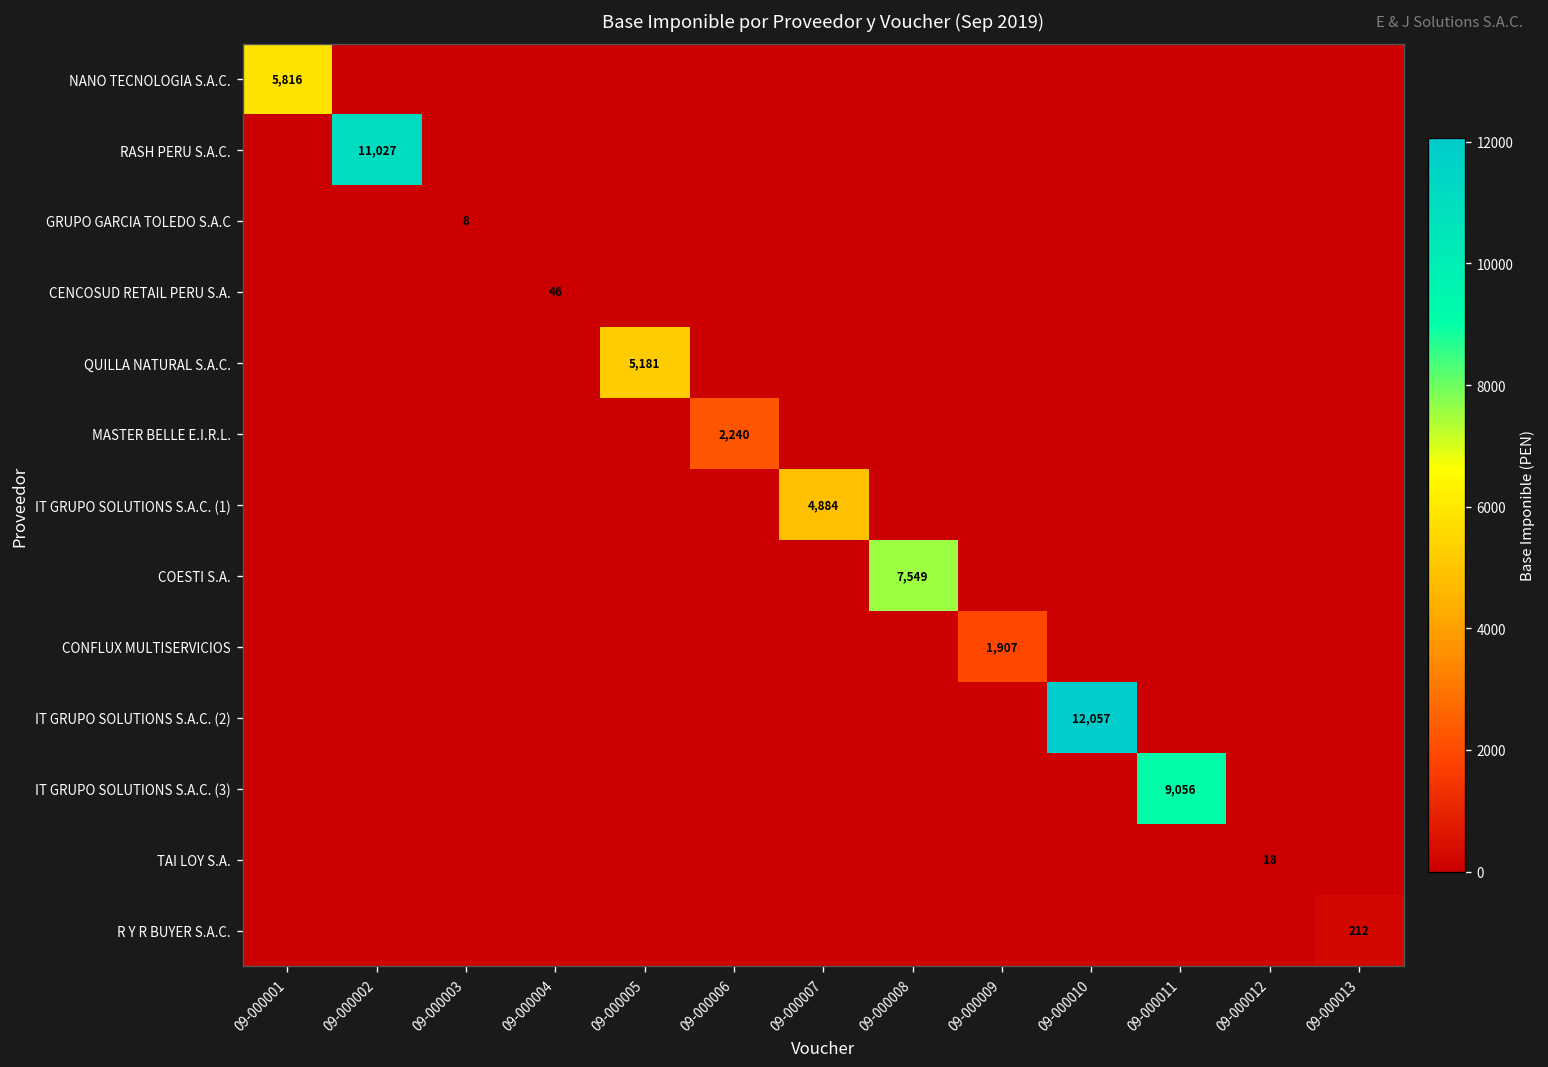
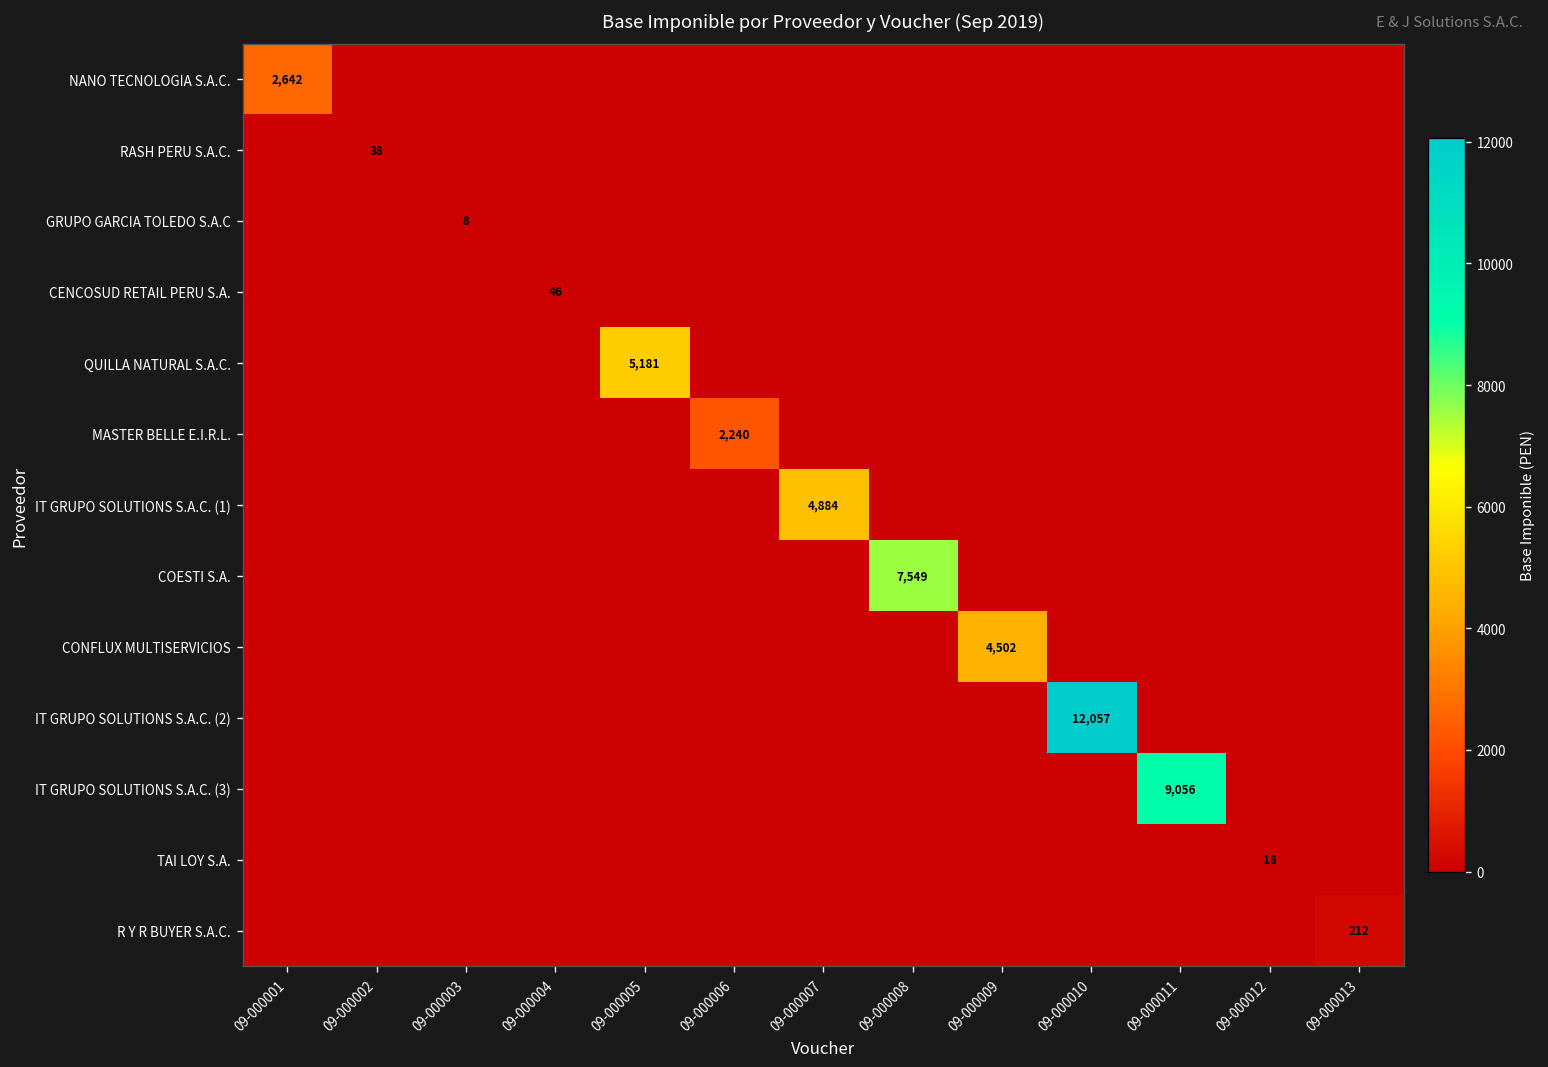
  {
    "NANO TECNOLOGIA S.A.C.": {
-     "09-000001": "5,816"
+     "09-000001": "2,642"
    },
    "RASH PERU S.A.C.": {
-     "09-000002": "11,027"
+     "09-000002": "38"
    },
    "GRUPO GARCIA TOLEDO S.A.C": {
      "09-000003": "8"
    },
    "CENCOSUD RETAIL PERU S.A.": {
      "09-000004": "46"
    },
    "QUILLA NATURAL S.A.C.": {
      "09-000005": "5,181"
    },
    "MASTER BELLE E.I.R.L.": {
      "09-000006": "2,240"
    },
    "IT GRUPO SOLUTIONS S.A.C. (1)": {
      "09-000007": "4,884"
    },
    "COESTI S.A.": {
      "09-000008": "7,549"
    },
    "CONFLUX MULTISERVICIOS": {
-     "09-000009": "1,907"
+     "09-000009": "4,502"
    },
    "IT GRUPO SOLUTIONS S.A.C. (2)": {
      "09-000010": "12,057"
    },
    "IT GRUPO SOLUTIONS S.A.C. (3)": {
      "09-000011": "9,056"
    },
    "TAI LOY S.A.": {
      "09-000012": "18"
    },
    "R Y R BUYER S.A.C.": {
      "09-000013": "212"
    }
  }
